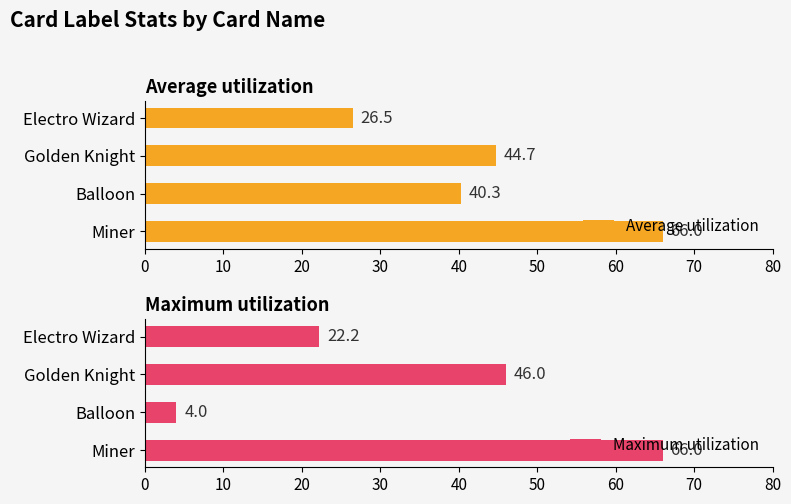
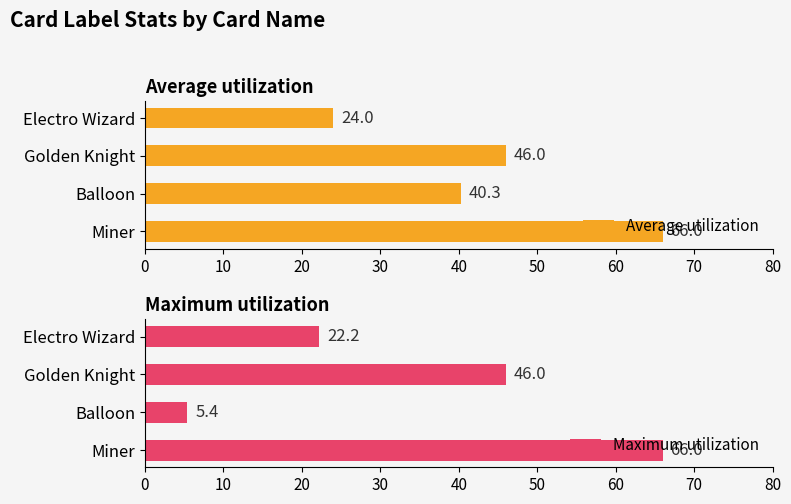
  {
    "Average utilization": {
-     "Electro Wizard": 26.5,
-     "Golden Knight": 44.7,
+     "Electro Wizard": 24.0,
+     "Golden Knight": 46.0,
      "Balloon": 40.3,
      "Miner": 66.0
    },
    "Maximum utilization": {
      "Electro Wizard": 22.2,
      "Golden Knight": 46.0,
-     "Balloon": 4.0,
+     "Balloon": 5.4,
      "Miner": 66.0
    }
  }
